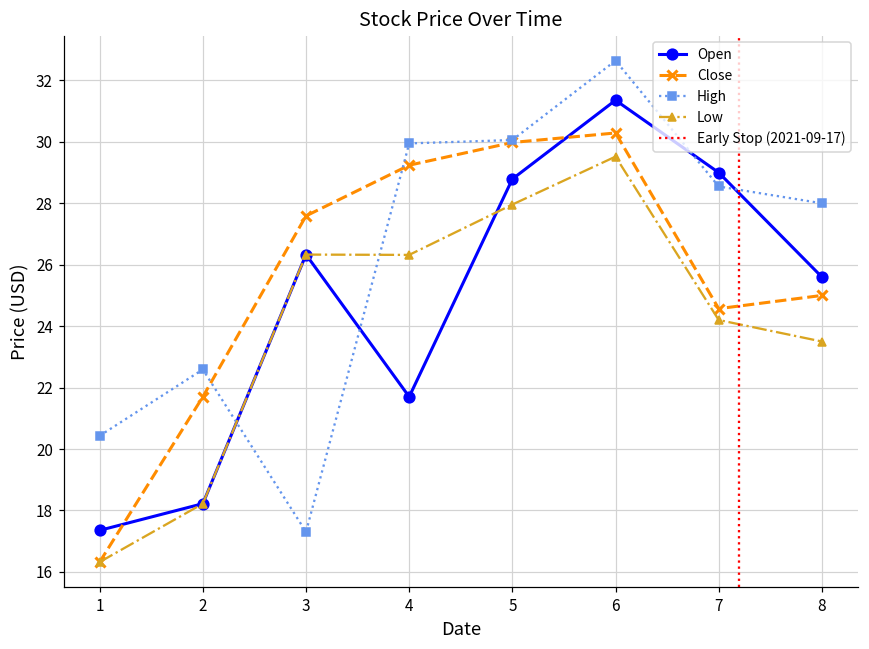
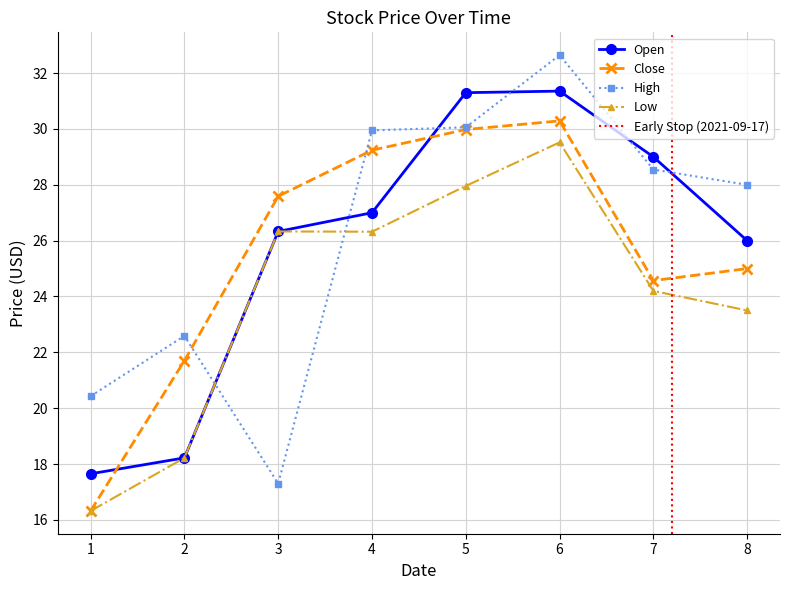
  {
    "Open": {
-     "1": 17.4,
-     "4": 21.7,
-     "5": 28.8,
+     "1": 17.6,
+     "4": 27.0,
+     "5": 31.3,
      "6": 31.4,
      "7": 29.0,
-     "8": 25.6
+     "8": 26.0
    },
    "High": {
      "1": 20.4,
      "2": 22.6,
      "3": 17.3,
      "4": 30.0,
      "6": 32.6,
      "7": 28.5,
      "8": 28.0
    }
  }
